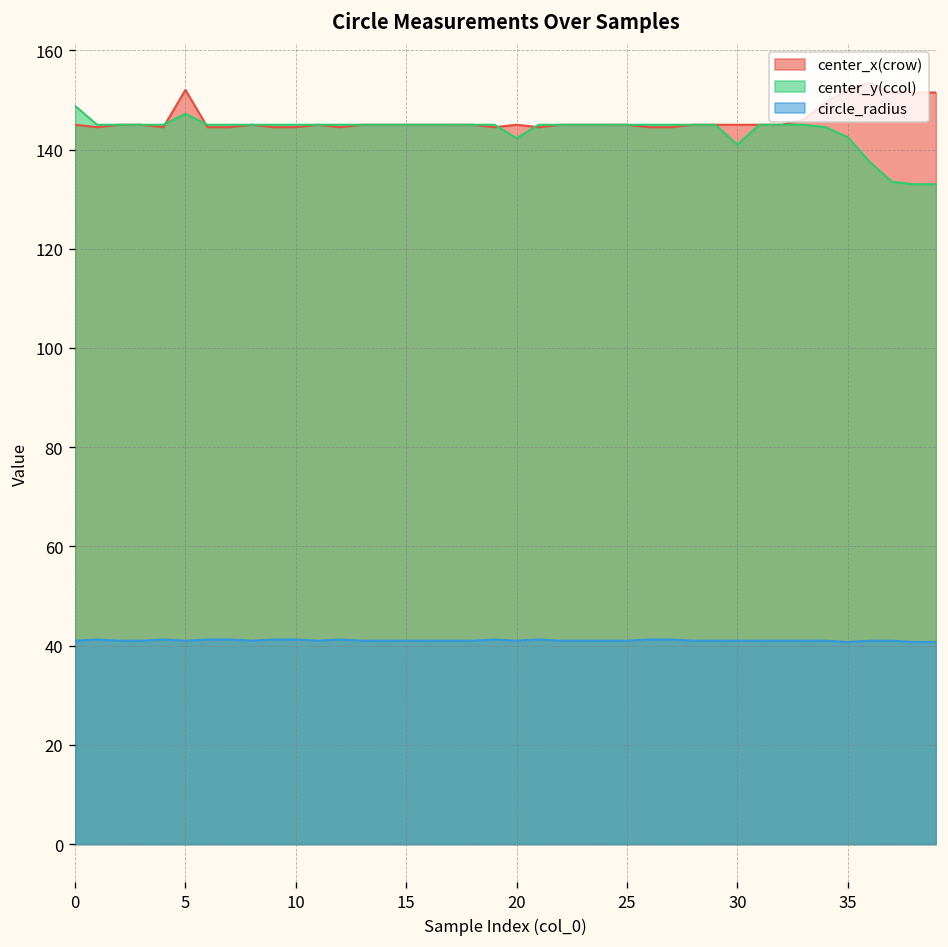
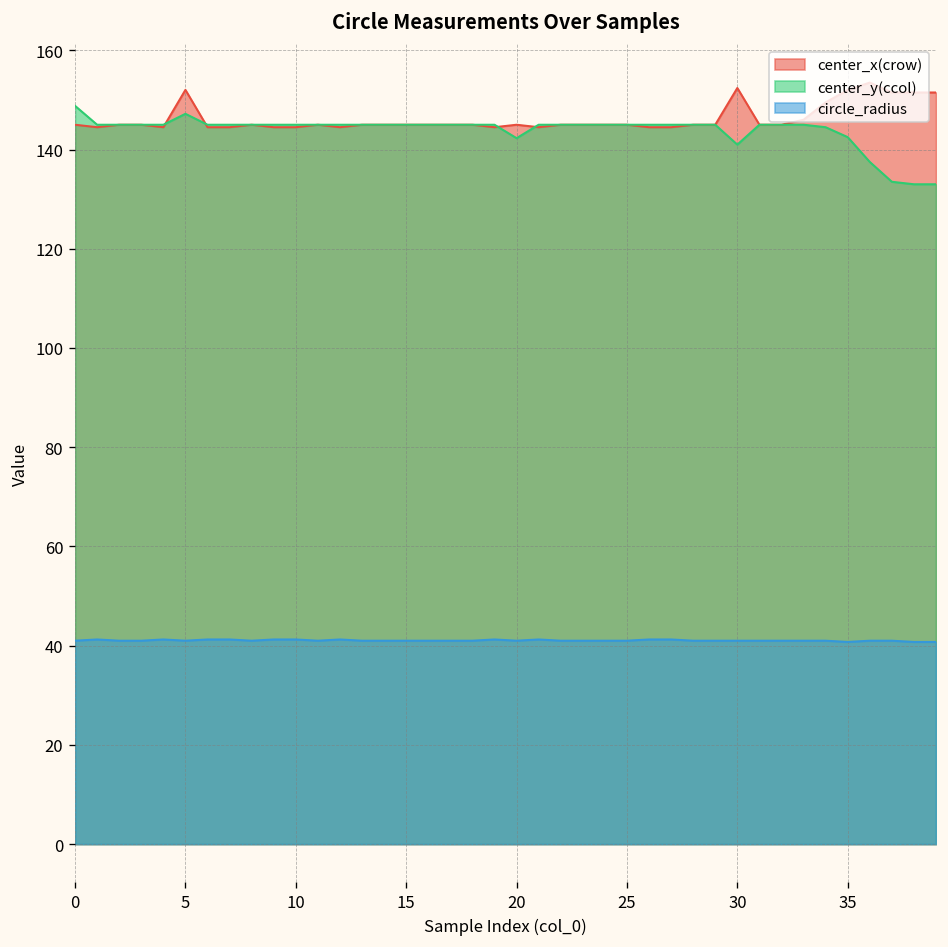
  {
    "center_x(crow)": {
      "0": 145,
      "5": 152,
      "20": 145,
-     "30": 145
+     "30": 152
    },
    "center_y(ccol)": {
      "0": 149,
      "5": 147,
      "20": 142,
      "30": 141,
      "35": 143
    },
    "circle_radius": {
      "0": 41,
      "5": 41,
      "10": 41,
      "15": 41,
      "20": 41,
      "25": 41,
      "30": 41,
      "35": 41
    }
  }
